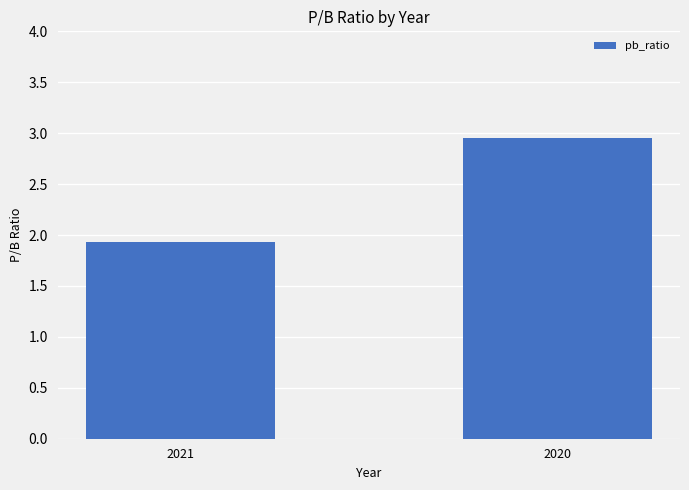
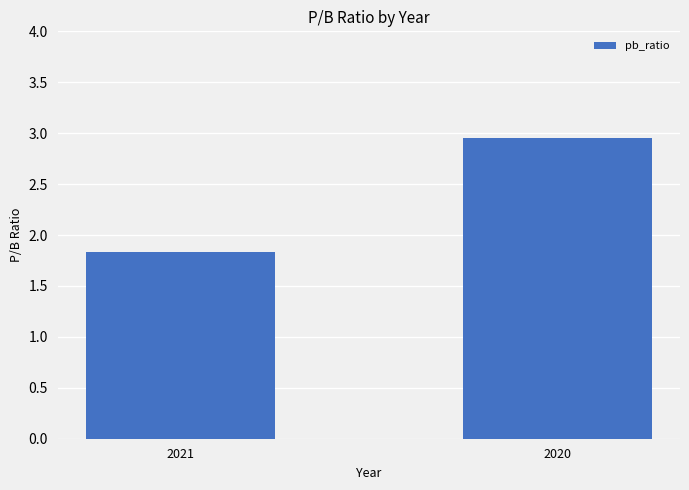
  {
-   "2021": 1.93,
+   "2021": 1.83,
    "2020": 2.95
  }
